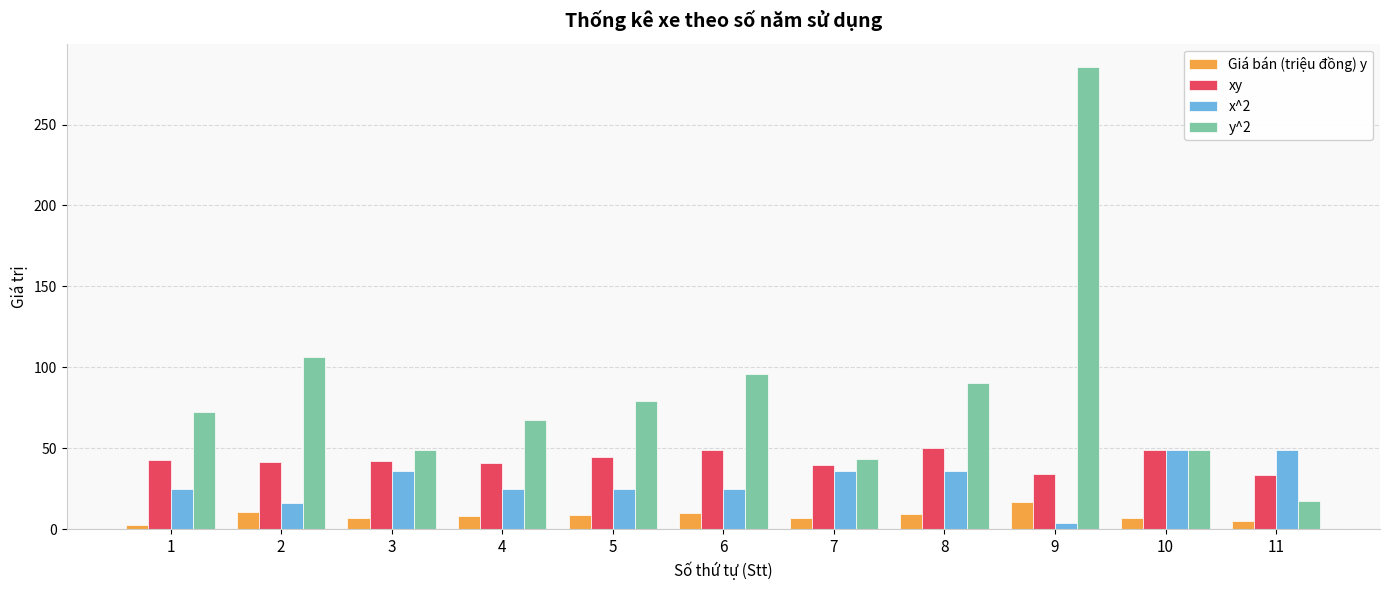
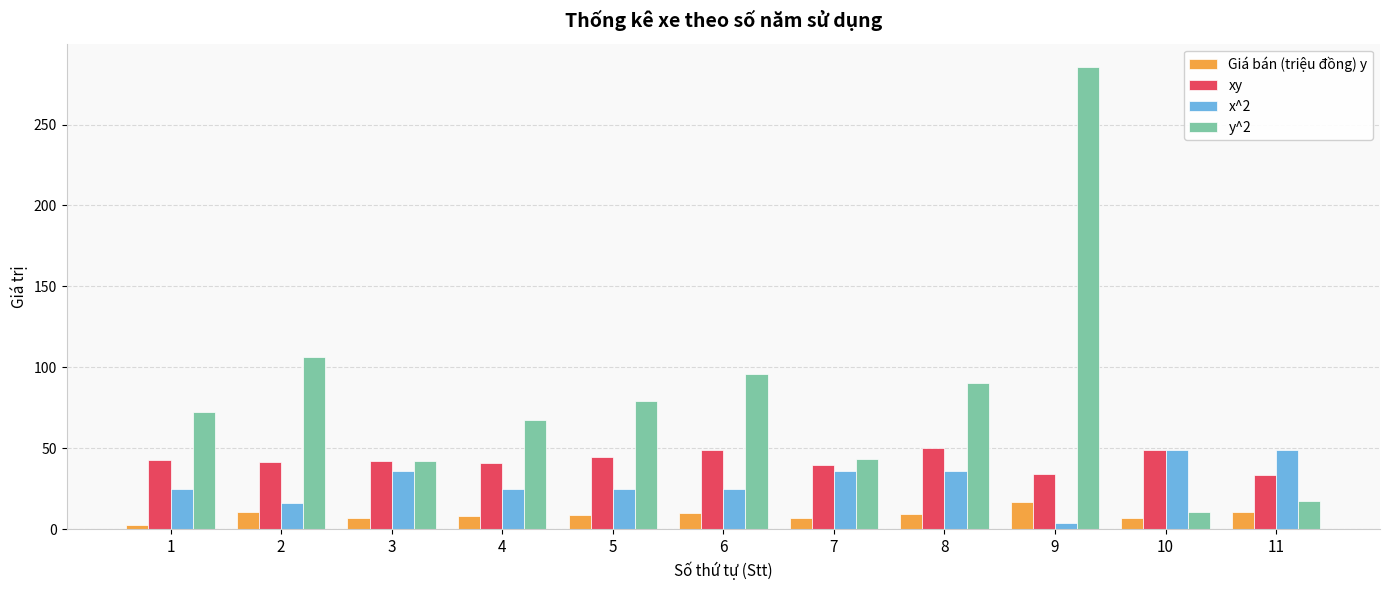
  {
    "Giá bán (triệu đồng) y": {
      "1": 3,
      "2": 10,
      "3": 7,
      "4": 8,
      "5": 9,
      "6": 10,
      "7": 7,
      "8": 10,
      "9": 17,
      "10": 7,
-     "11": 5
+     "11": 11
    },
    "xy": {
      "1": 43,
      "2": 41,
      "3": 42,
      "4": 41,
      "5": 45,
      "6": 49,
      "7": 40,
      "8": 50,
      "9": 34,
      "10": 49,
      "11": 34
    },
    "x^2": {
      "1": 25,
      "2": 16,
      "3": 36,
      "4": 25,
      "5": 25,
      "6": 25,
      "7": 36,
      "8": 36,
      "9": 4,
      "10": 49,
      "11": 49
    },
    "y^2": {
      "1": 72,
      "2": 106,
-     "3": 49,
+     "3": 42,
      "4": 67,
      "5": 79,
      "6": 96,
      "7": 44,
      "8": 90,
      "9": 286,
-     "10": 49,
+     "10": 11,
      "11": 17
    }
  }
